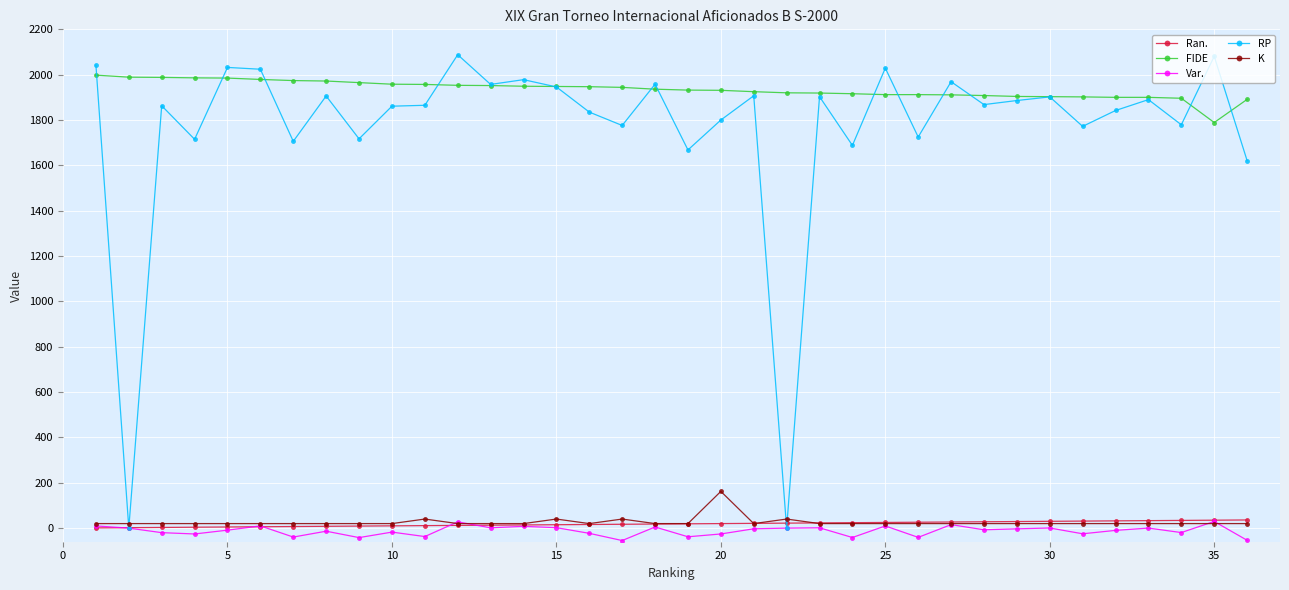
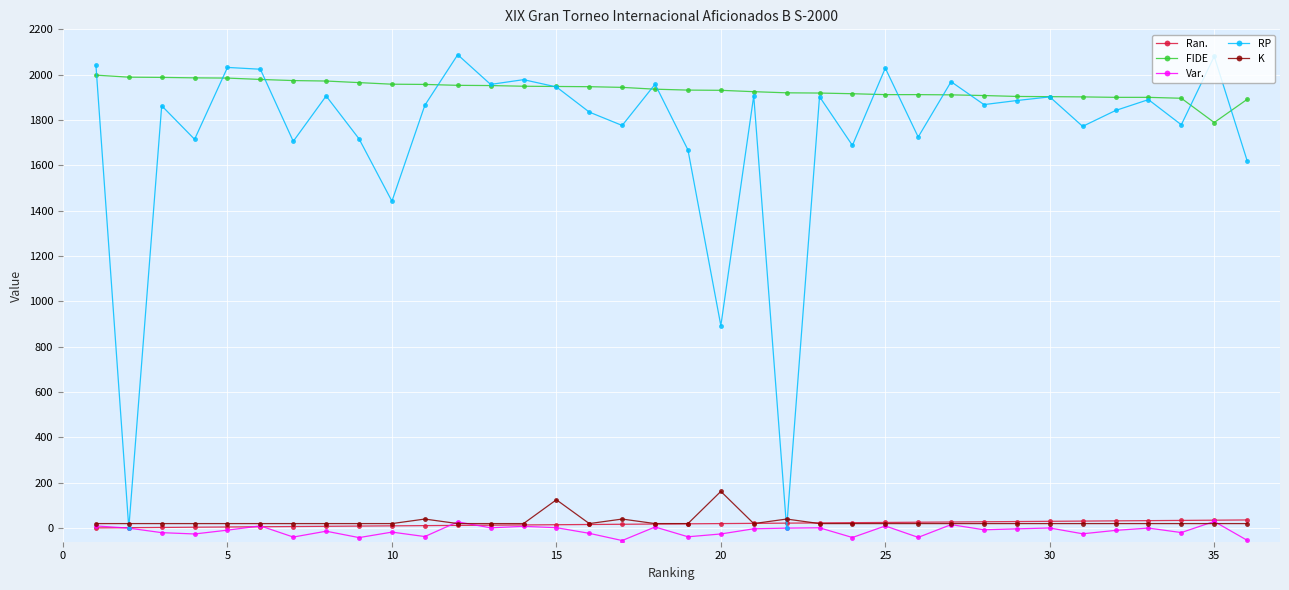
  {
    "Ran.": {
      "5": 10,
      "15": 20,
      "20": 20
    },
    "FIDE": {
      "5": 1990,
      "10": 1960,
      "20": 1930,
      "25": 1910,
      "35": 1790
    },
    "Var.": {
      "5": -10,
      "10": -20,
      "15": 0,
      "20": -30,
      "30": 0
    },
    "RP": {
      "5": 2030,
-     "10": 1860,
-     "20": 1800,
+     "10": 1440,
+     "20": 890,
      "25": 2030
    },
    "K": {
      "5": 20,
-     "15": 40,
+     "15": 130,
      "20": 160
    }
  }
